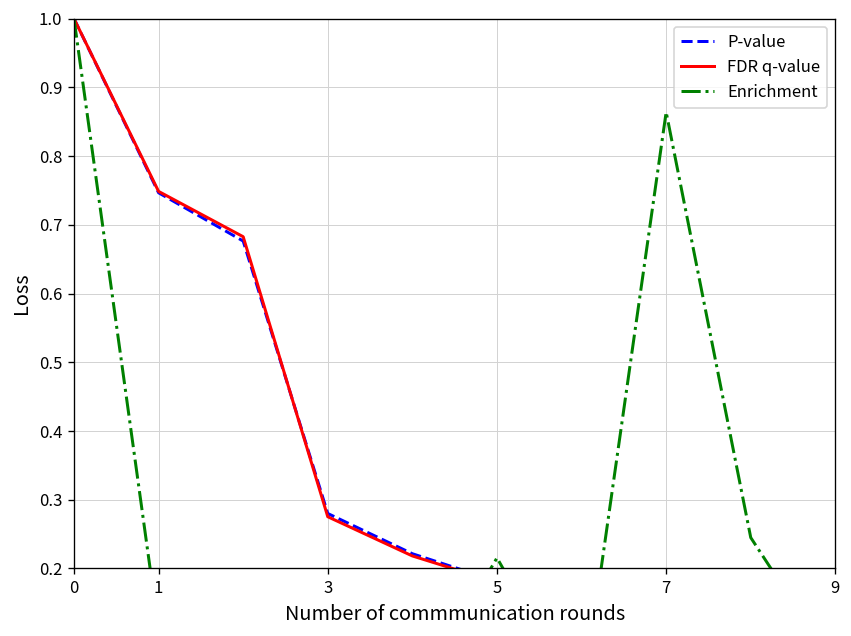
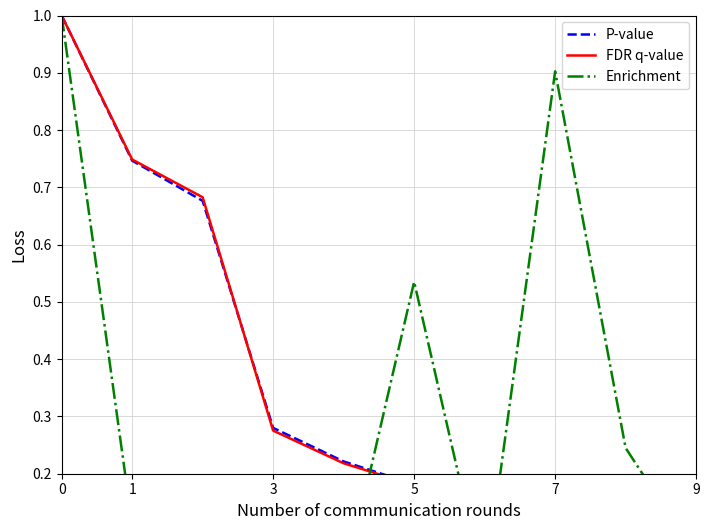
  {
    "P-value": {
      "3": 0.28
    },
    "FDR q-value": {
      "3": 0.28
    },
    "Enrichment": {
-     "5": 0.22,
-     "7": 0.86
+     "5": 0.54,
+     "7": 0.90
    }
  }
